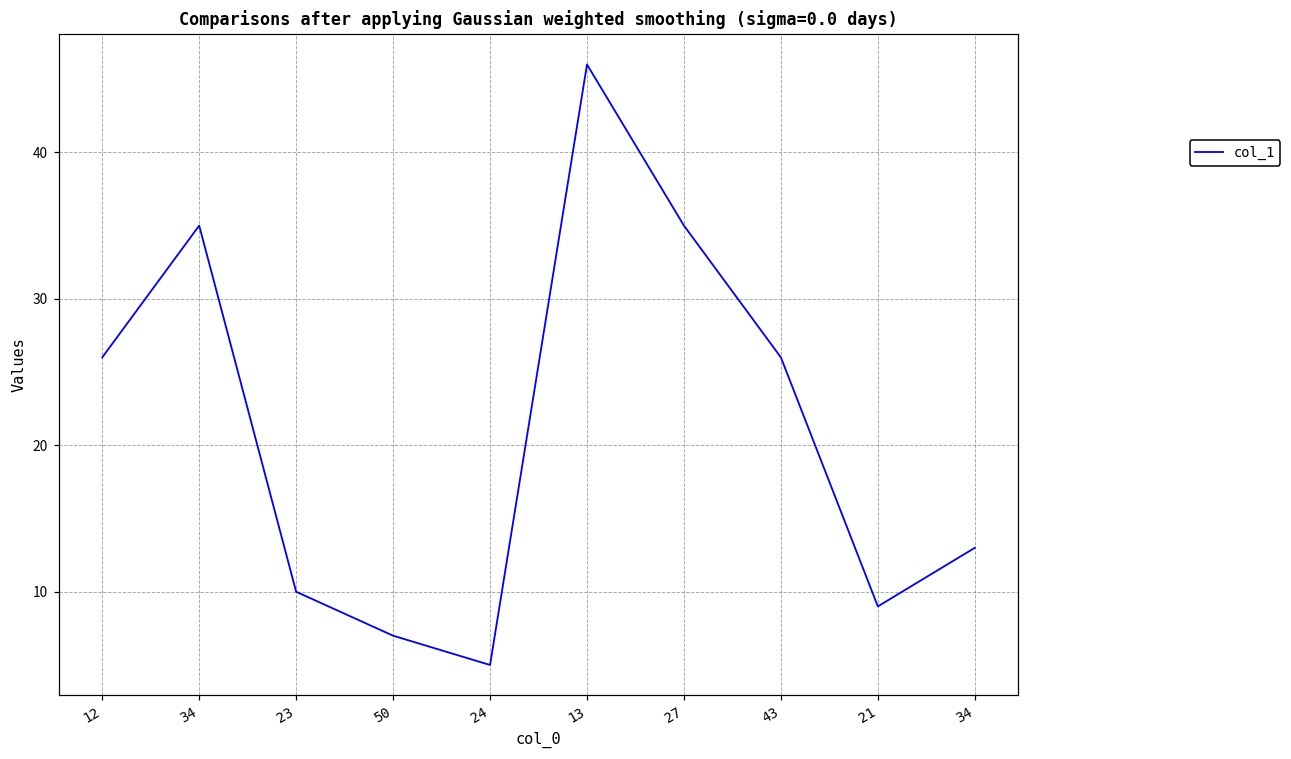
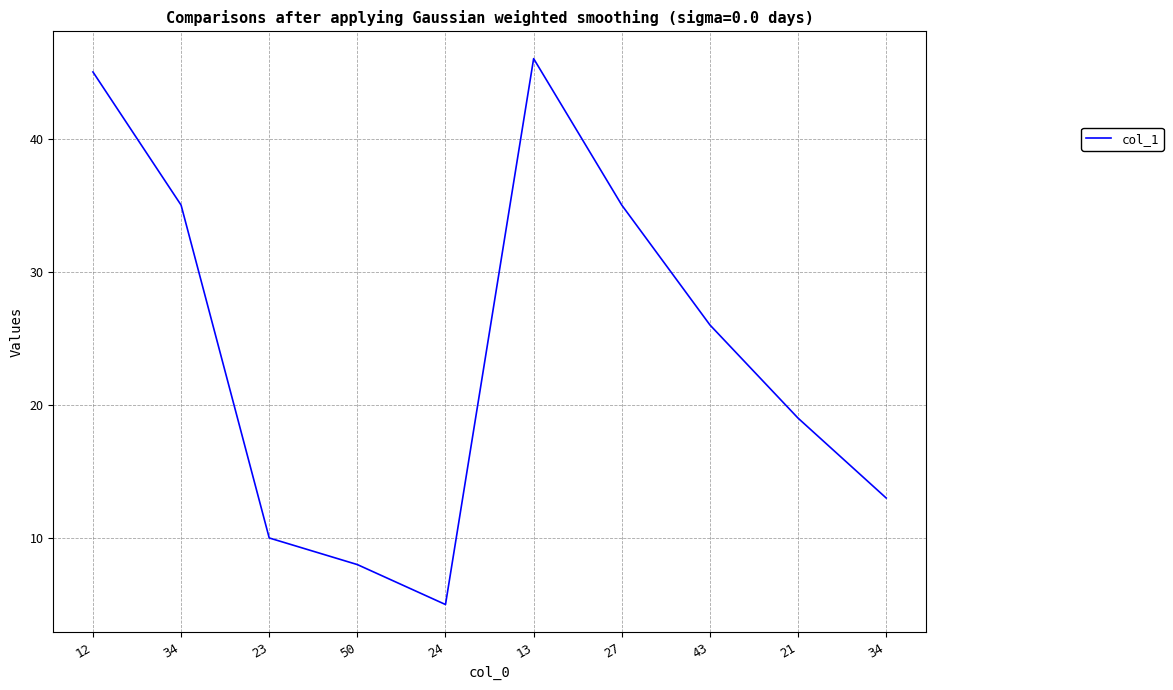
  {
-   "12": 26,
+   "12": 45,
    "23": 10,
-   "50": 7,
+   "50": 8,
    "24": 5,
    "13": 46,
    "27": 35,
    "43": 26,
-   "21": 9
+   "21": 19
  }
